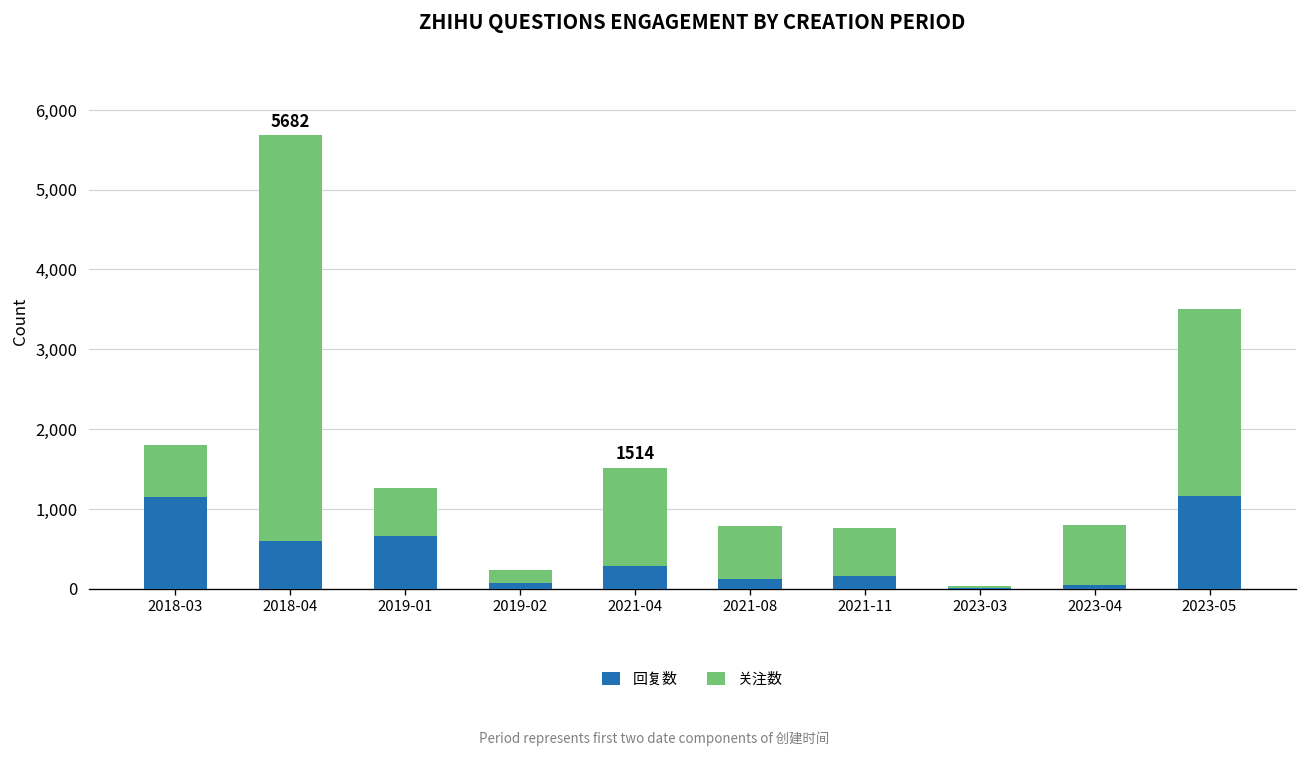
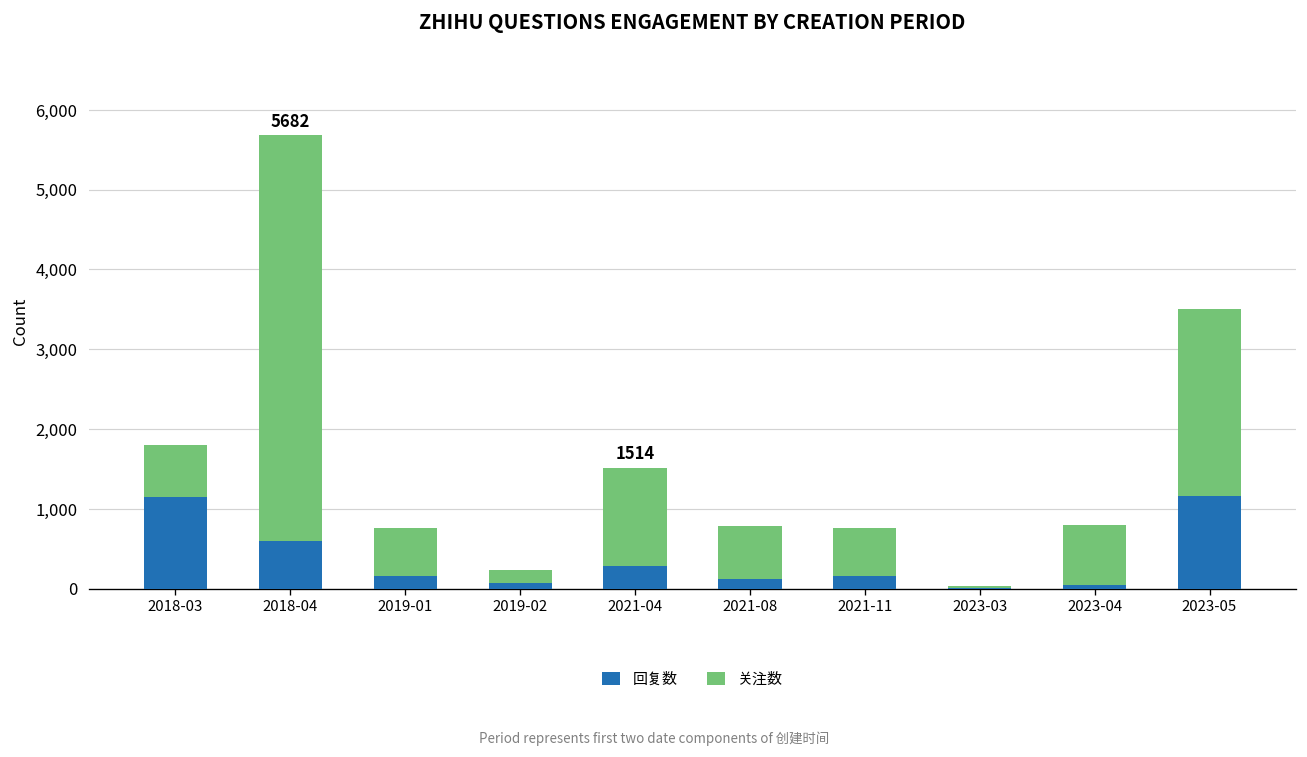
  {
    "回复数": {
      "2018-03": "1,200",
      "2018-04": "600",
-     "2019-01": "700",
+     "2019-01": "200",
      "2019-02": "100",
      "2021-04": "300",
      "2021-08": "100",
      "2021-11": "200",
      "2023-04": "0",
      "2023-05": "1,200"
    },
    "关注数": {
      "2018-03": "700",
      "2019-01": "600",
      "2019-02": "200",
      "2021-08": "700",
      "2021-11": "600",
      "2023-04": "800",
      "2023-05": "2,300"
    }
  }
